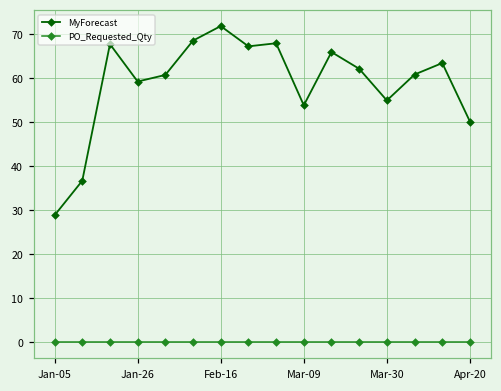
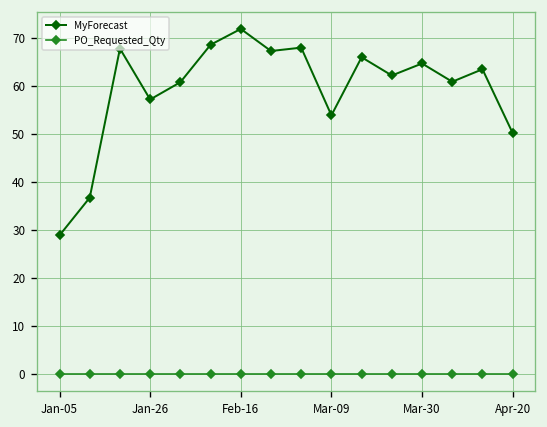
  {
    "MyForecast": {
      "Jan-05": 29,
-     "Jan-26": 59,
+     "Jan-26": 57,
      "Feb-16": 72,
      "Mar-09": 54,
-     "Mar-30": 55,
+     "Mar-30": 65,
      "Apr-20": 50
    },
    "PO_Requested_Qty": {
      "Jan-05": 0,
      "Jan-26": 0,
      "Feb-16": 0,
      "Mar-09": 0,
      "Mar-30": 0,
      "Apr-20": 0
    }
  }
